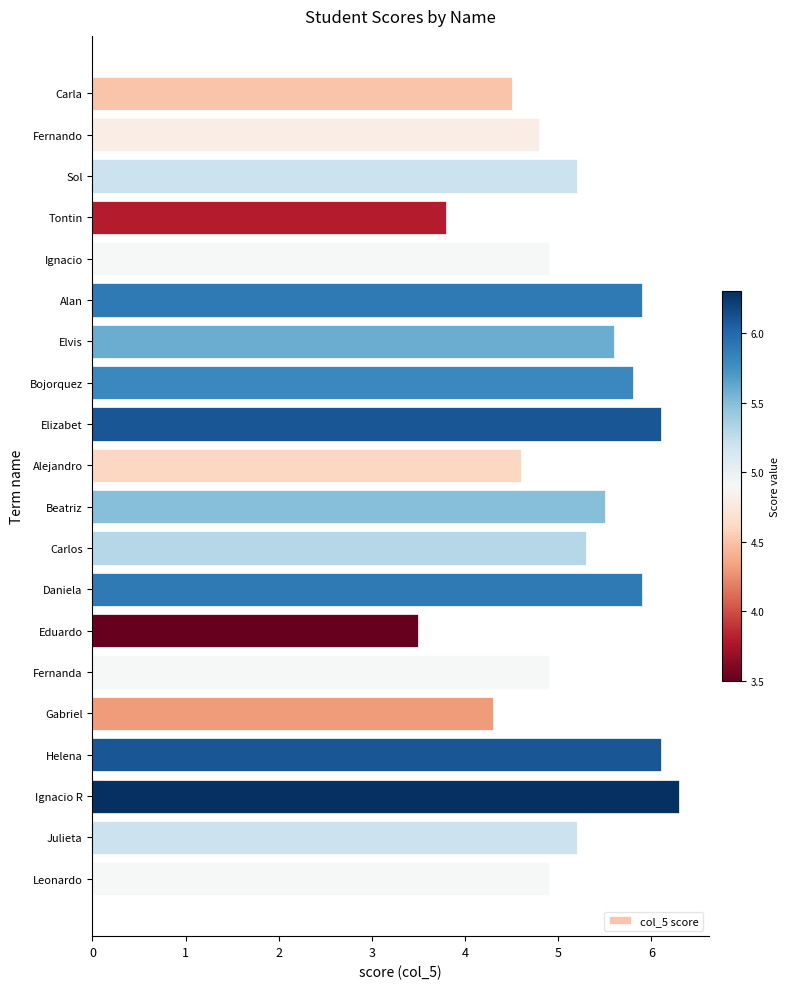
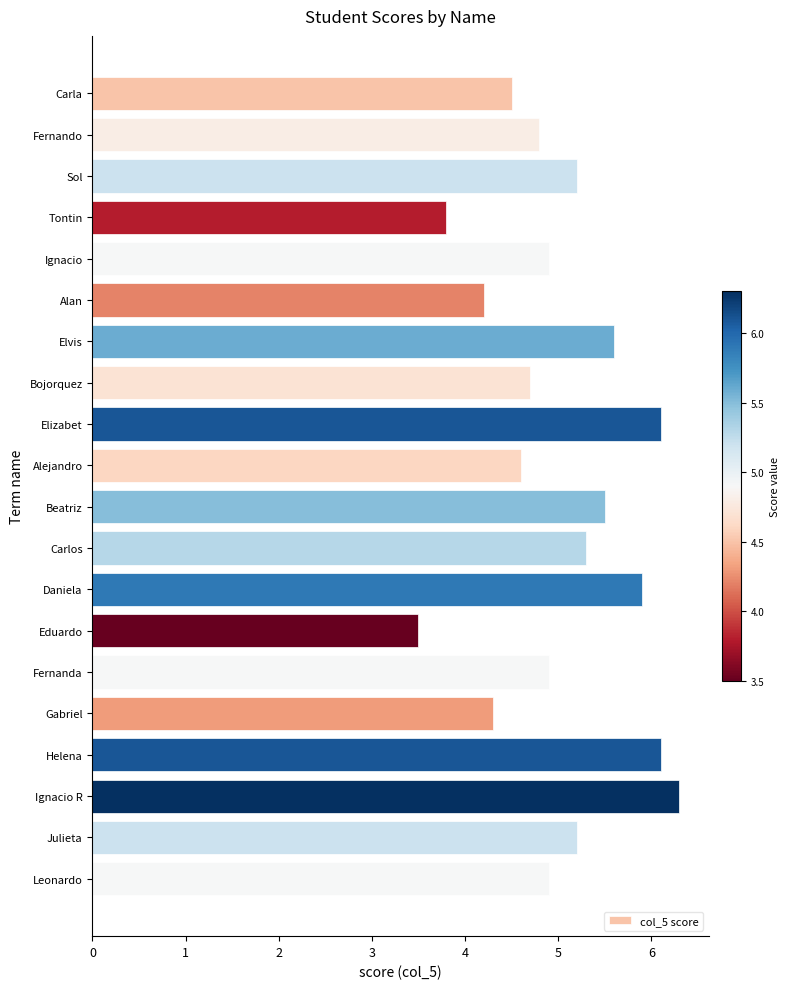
  {
    "Carla": 4.5,
    "Fernando": 4.8,
    "Sol": 5.2,
    "Tontin": 3.8,
    "Ignacio": 4.9,
-   "Alan": 5.9,
+   "Alan": 4.2,
    "Elvis": 5.6,
-   "Bojorquez": 5.8,
+   "Bojorquez": 4.7,
    "Elizabet": 6.1,
    "Alejandro": 4.6,
    "Beatriz": 5.5,
    "Carlos": 5.3,
    "Daniela": 5.9,
    "Eduardo": 3.5,
    "Fernanda": 4.9,
    "Gabriel": 4.3,
    "Helena": 6.1,
    "Ignacio R": 6.3,
    "Julieta": 5.2,
    "Leonardo": 4.9
  }
